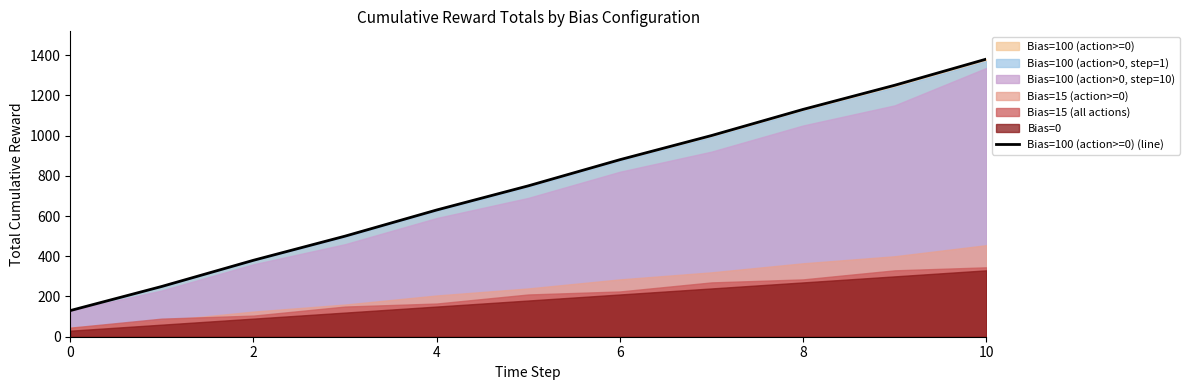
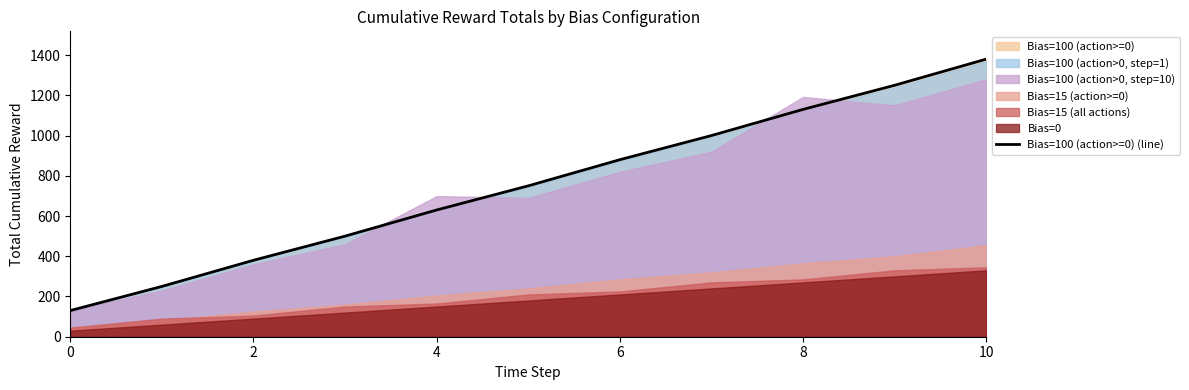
  {
    "Bias=100 (action>0, step=10)": {
      "2": 360,
-     "4": 590,
+     "4": 700,
      "6": 820,
-     "8": 1050,
-     "10": 1340
+     "8": 1190,
+     "10": 1280
    },
    "Bias=15 (all actions)": {
      "2": 110,
      "4": 170,
      "6": 230,
      "8": 290,
      "10": 350
    },
    "Bias=0": {
      "0": 30,
      "2": 90,
      "4": 150,
      "6": 210,
      "8": 270,
      "10": 330
    }
  }
